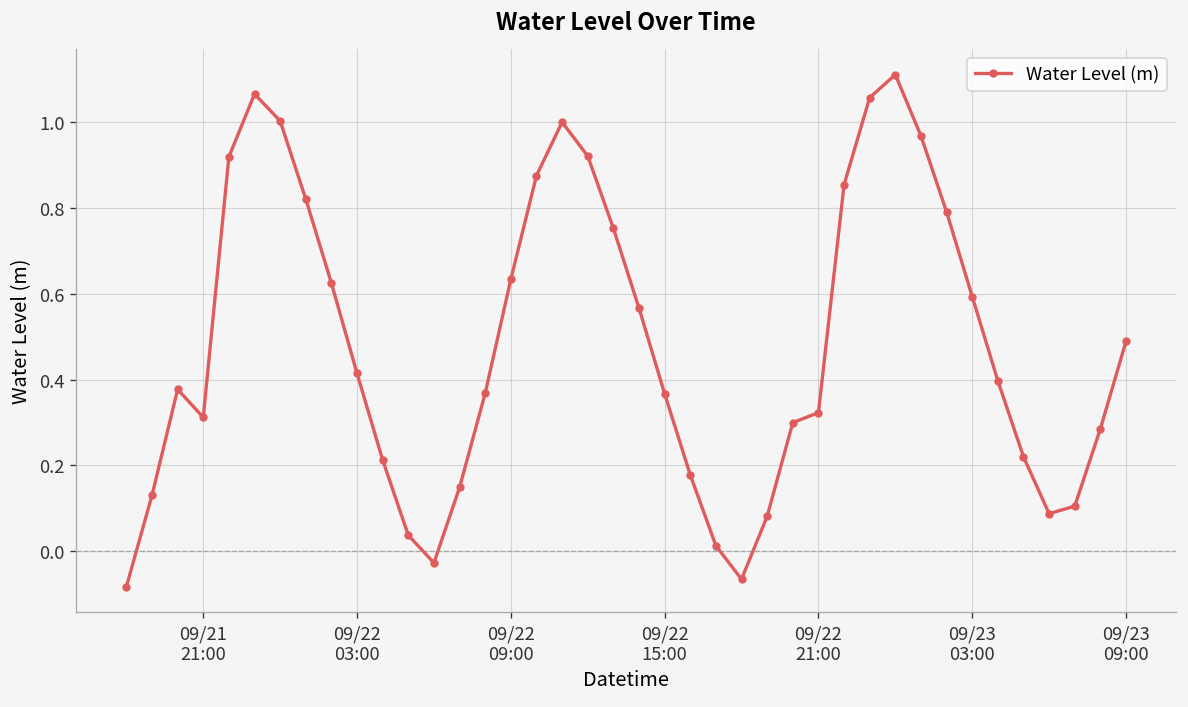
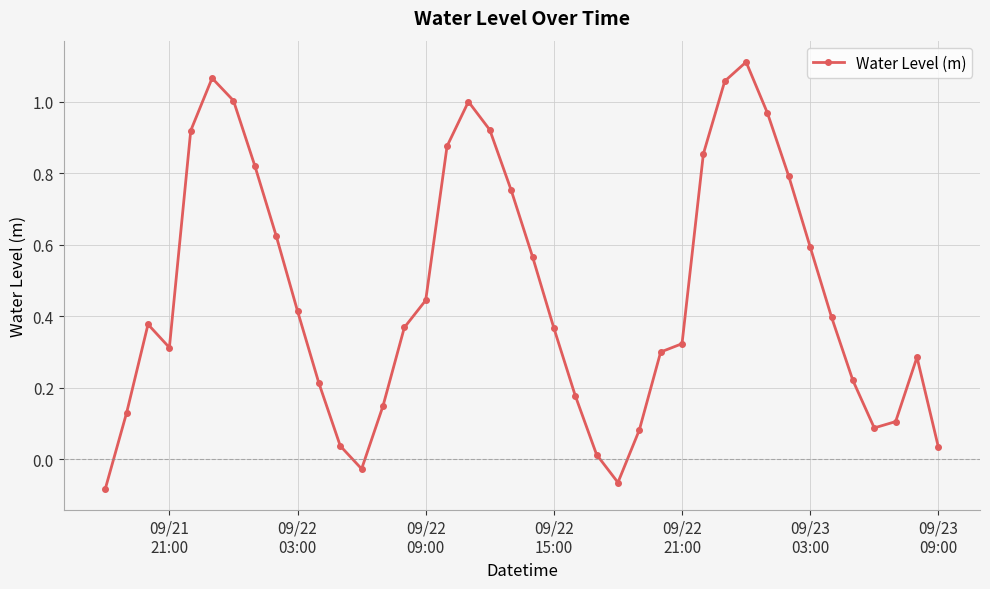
  {
    "09/21 21:00": 0.31,
    "09/22 03:00": 0.41,
-   "09/22 09:00": 0.63,
+   "09/22 09:00": 0.44,
    "09/22 15:00": 0.37,
    "09/22 21:00": 0.32,
    "09/23 03:00": 0.59,
-   "09/23 09:00": 0.49
+   "09/23 09:00": 0.03
  }
